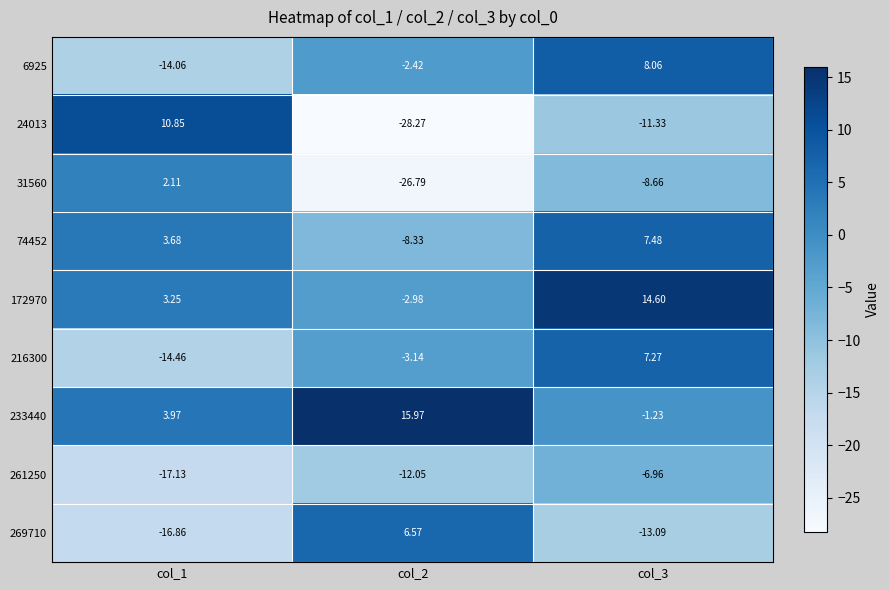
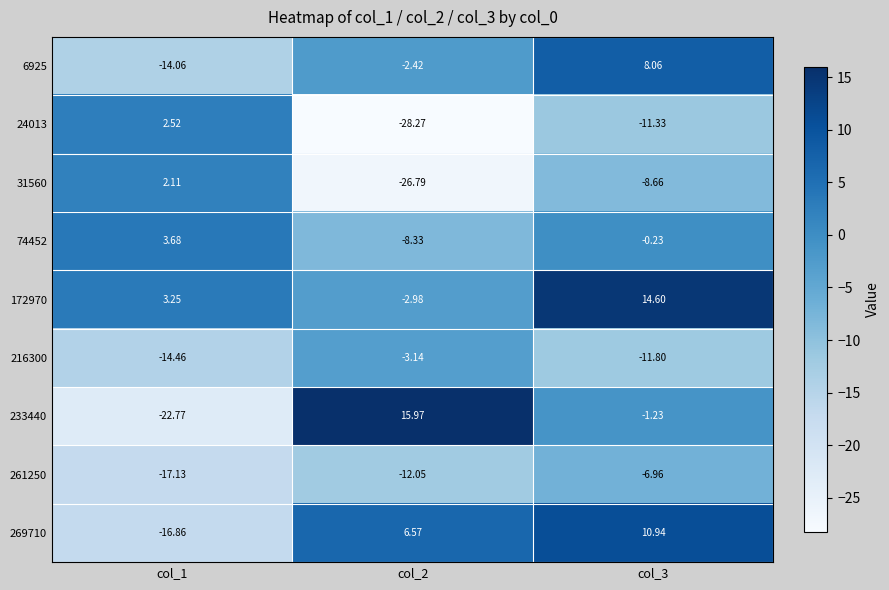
  {
    "6925": {
      "col_1": -14.06,
      "col_2": -2.42,
      "col_3": 8.06
    },
    "24013": {
-     "col_1": 10.85,
+     "col_1": 2.52,
      "col_2": -28.27,
      "col_3": -11.33
    },
    "31560": {
      "col_1": 2.11,
      "col_2": -26.79,
      "col_3": -8.66
    },
    "74452": {
      "col_1": 3.68,
      "col_2": -8.33,
-     "col_3": 7.48
+     "col_3": -0.23
    },
    "172970": {
      "col_1": 3.25,
      "col_2": -2.98,
      "col_3": 14.60
    },
    "216300": {
      "col_1": -14.46,
      "col_2": -3.14,
-     "col_3": 7.27
+     "col_3": -11.80
    },
    "233440": {
-     "col_1": 3.97,
+     "col_1": -22.77,
      "col_2": 15.97,
      "col_3": -1.23
    },
    "261250": {
      "col_1": -17.13,
      "col_2": -12.05,
      "col_3": -6.96
    },
    "269710": {
      "col_1": -16.86,
      "col_2": 6.57,
-     "col_3": -13.09
+     "col_3": 10.94
    }
  }
